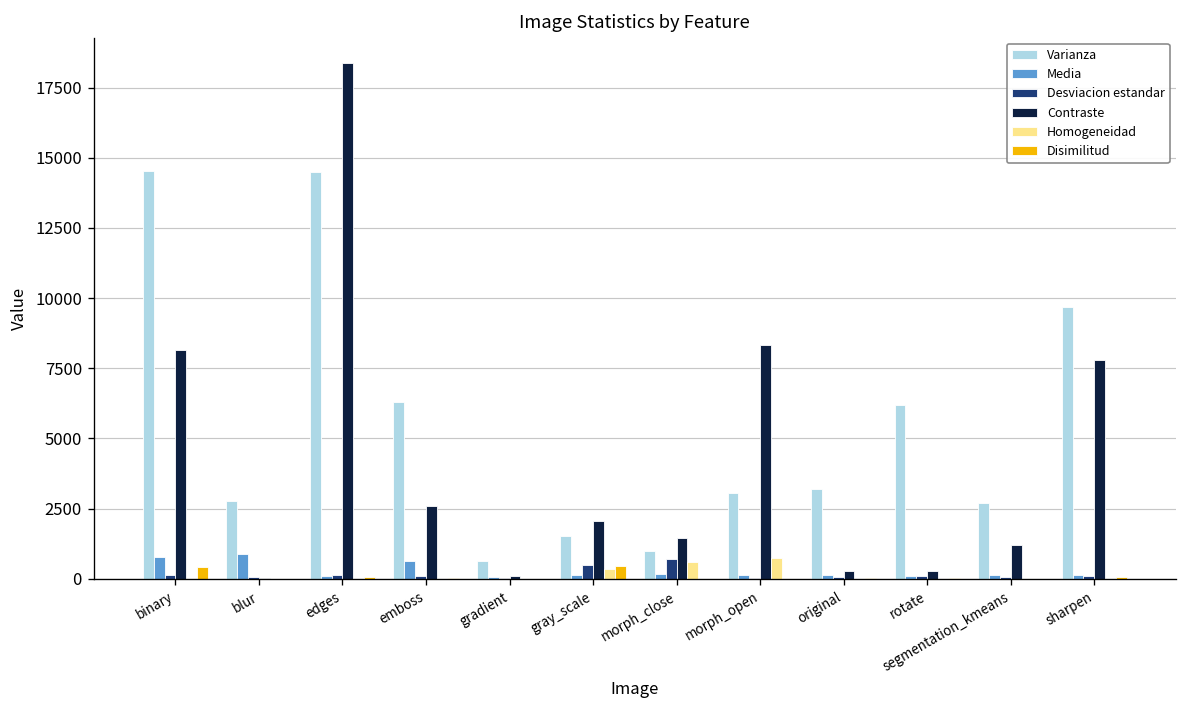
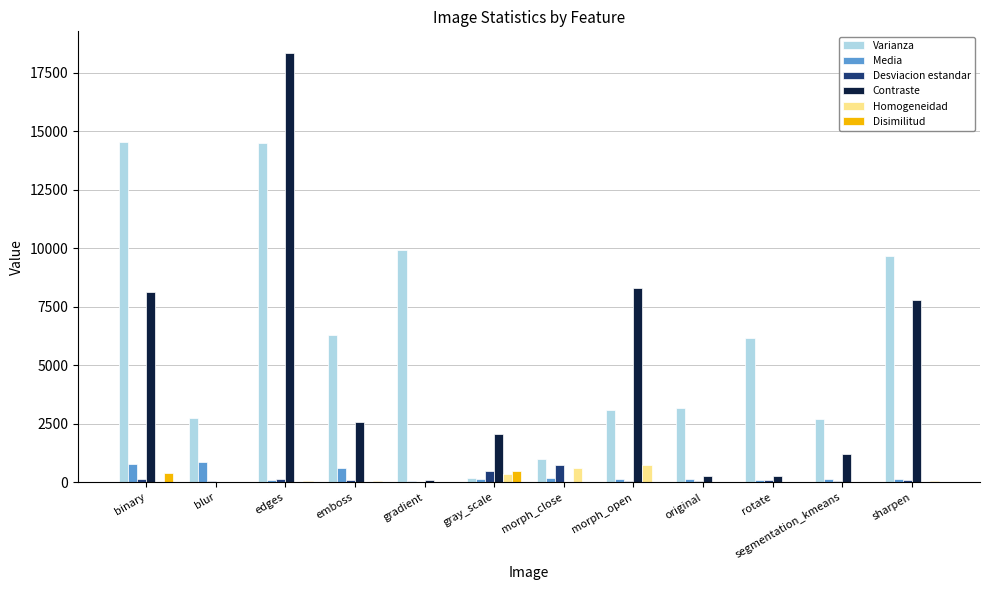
  {
    "Varianza": {
      "binary": 14500,
      "blur": 2800,
      "edges": 14500,
      "emboss": 6300,
-     "gradient": 600,
-     "gray_scale": 1500,
+     "gradient": 9900,
+     "gray_scale": 200,
      "morph_close": 1000,
      "morph_open": 3100,
      "original": 3200,
      "rotate": 6200,
      "segmentation_kmeans": 2700,
      "sharpen": 9700
    },
    "Media": {
      "binary": 800,
      "blur": 900,
      "emboss": 600,
      "gray_scale": 100,
      "morph_close": 200,
      "morph_open": 100,
      "original": 100,
      "segmentation_kmeans": 100,
      "sharpen": 100
    },
    "Desviacion estandar": {
      "binary": 100,
      "edges": 100,
      "gray_scale": 500,
      "morph_close": 700
    },
    "Contraste": {
      "binary": 8100,
      "edges": 18400,
      "emboss": 2600,
      "gray_scale": 2100,
-     "morph_close": 1500,
+     "morph_close": 0,
      "morph_open": 8300,
      "original": 300,
      "rotate": 300,
      "segmentation_kmeans": 1200,
      "sharpen": 7800
    },
    "Homogeneidad": {
      "gray_scale": 400,
      "morph_close": 600,
      "morph_open": 800
    },
    "Disimilitud": {
      "binary": 400,
      "gray_scale": 500
    }
  }
